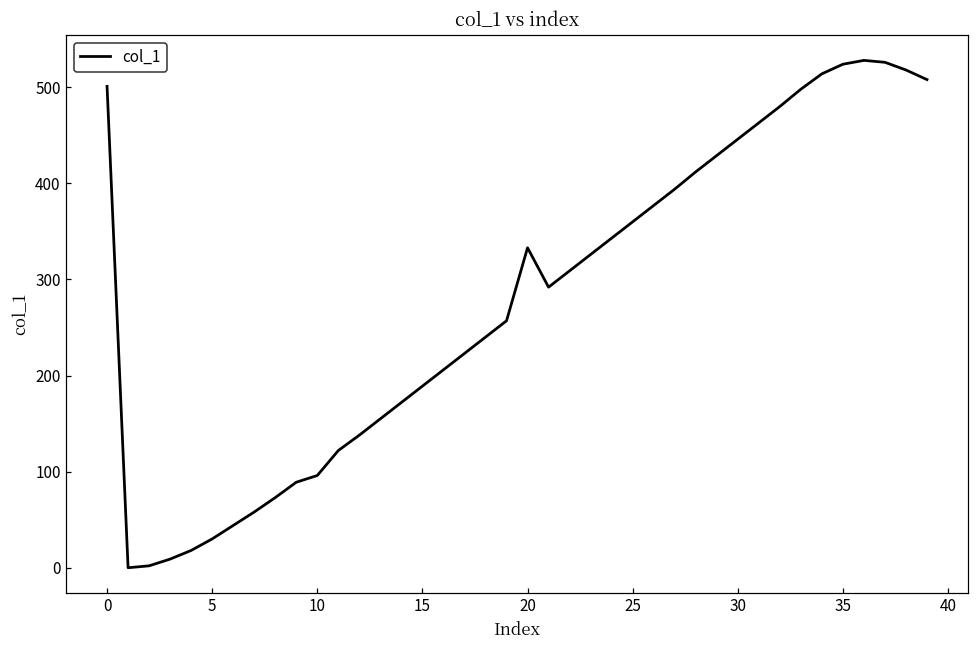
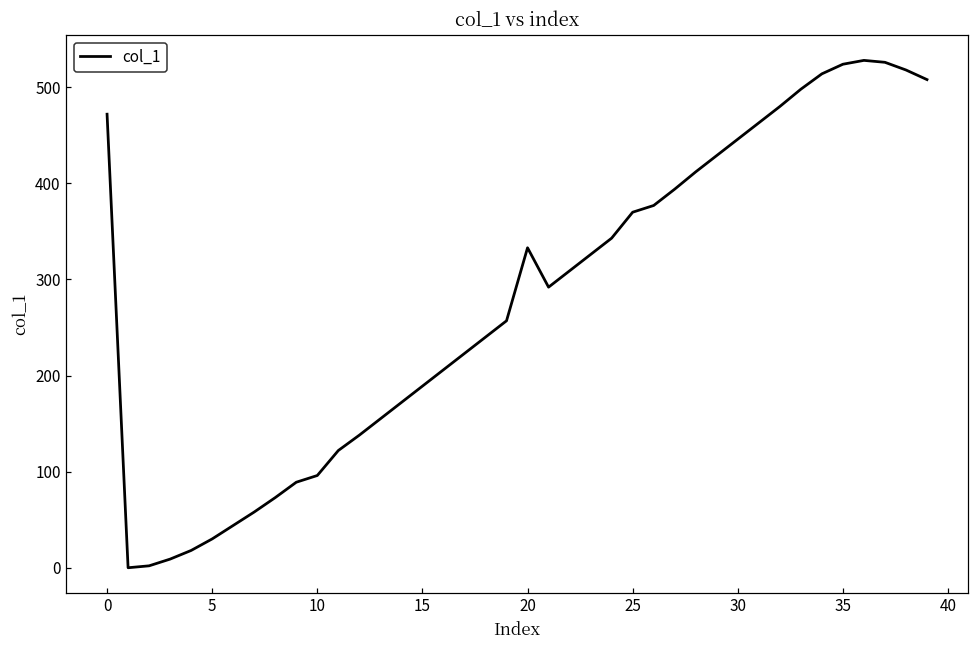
  {
-   "0": 500,
+   "0": 470,
    "5": 30,
    "10": 100,
    "15": 190,
    "20": 330,
-   "25": 360,
+   "25": 370,
    "30": 450,
    "35": 520
  }
